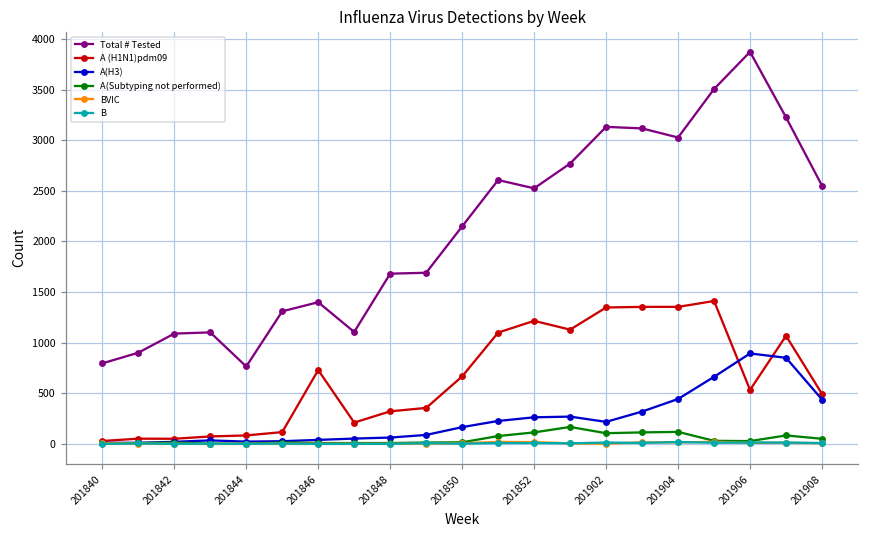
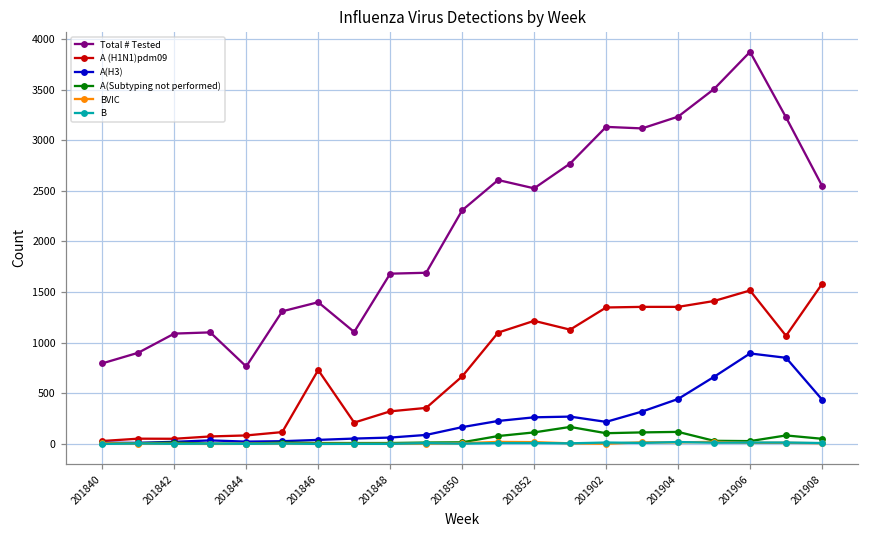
  {
    "Total # Tested": {
      "201840": 800,
      "201842": 1100,
      "201844": 800,
      "201846": 1400,
      "201848": 1700,
-     "201850": 2100,
+     "201850": 2300,
      "201852": 2500,
      "201902": 3100,
-     "201904": 3000,
+     "201904": 3200,
      "201906": 3900,
      "201908": 2600
    },
    "A (H1N1)pdm09": {
      "201842": 100,
      "201844": 100,
      "201846": 700,
      "201848": 300,
      "201850": 700,
      "201852": 1200,
      "201902": 1300,
      "201904": 1400,
-     "201906": 500,
-     "201908": 500
+     "201906": 1500,
+     "201908": 1600
    },
    "A(H3)": {
      "201846": 0,
      "201848": 100,
      "201850": 200,
      "201852": 300,
      "201902": 200,
      "201904": 400,
      "201906": 900,
      "201908": 400
    },
    "A(Subtyping not performed)": {
      "201852": 100,
      "201902": 100,
      "201904": 100,
      "201908": 100
    }
  }
